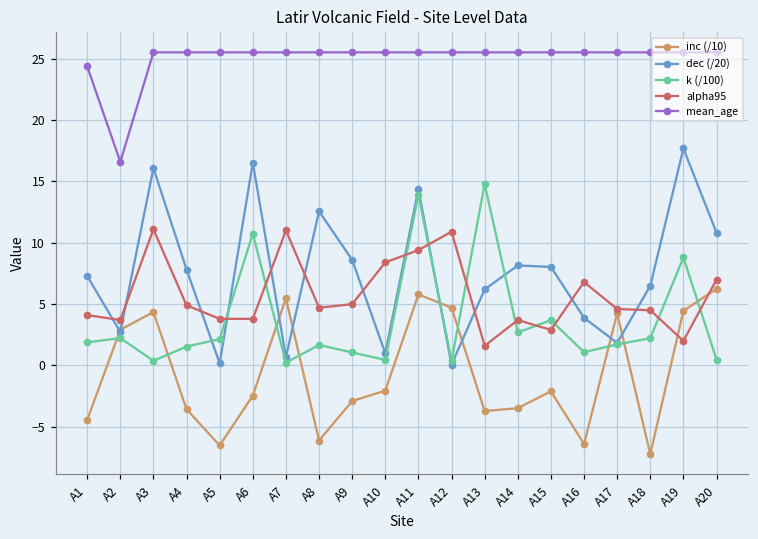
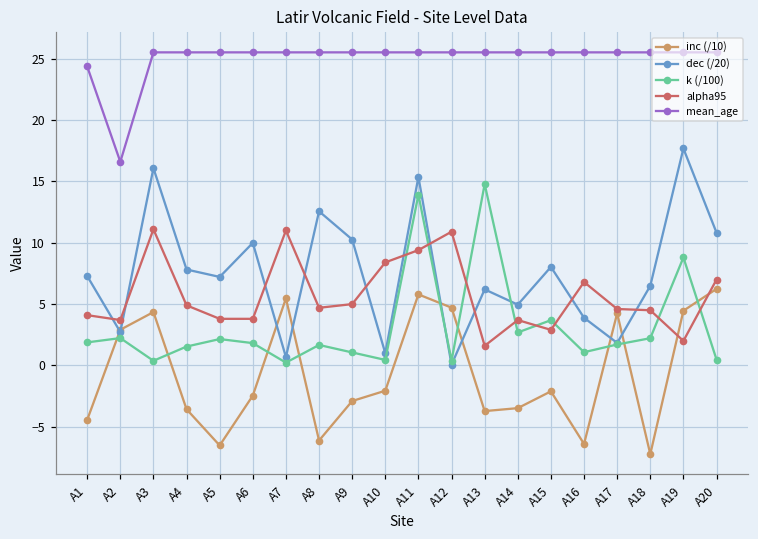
  {
    "dec (/20)": {
      "A1": 7.3,
      "A3": 16.1,
      "A4": 7.8,
-     "A5": 0.2,
-     "A6": 16.5,
+     "A5": 7.2,
+     "A6": 10.0,
      "A7": 0.7,
      "A8": 12.6,
-     "A9": 8.6,
+     "A9": 10.3,
      "A10": 1.0,
-     "A11": 14.4,
+     "A11": 15.4,
      "A12": 0.1,
      "A13": 6.2,
-     "A14": 8.2,
+     "A14": 5.0,
      "A15": 8.0,
      "A16": 3.9,
      "A18": 6.5,
      "A19": 17.7,
      "A20": 10.8
    },
    "k (/100)": {
      "A1": 1.9,
      "A2": 2.2,
      "A3": 0.4,
      "A4": 1.5,
      "A5": 2.2,
-     "A6": 10.7,
+     "A6": 1.8,
      "A7": 0.2,
      "A8": 1.7,
      "A9": 1.1,
      "A10": 0.5,
      "A11": 13.9,
      "A12": 0.4,
      "A13": 14.8,
      "A14": 2.7,
      "A15": 3.7,
      "A16": 1.1,
      "A18": 2.2,
      "A19": 8.8,
      "A20": 0.5
    },
    "mean_age": {
      "A1": 24.4,
      "A2": 16.6,
      "A3": 25.5,
      "A4": 25.5,
      "A5": 25.5,
      "A6": 25.5,
      "A7": 25.5,
      "A8": 25.5,
      "A9": 25.5,
      "A10": 25.5,
      "A11": 25.5,
      "A12": 25.5,
      "A13": 25.5,
      "A14": 25.5,
      "A15": 25.5,
      "A16": 25.5,
      "A17": 25.5,
      "A18": 25.5
    }
  }
